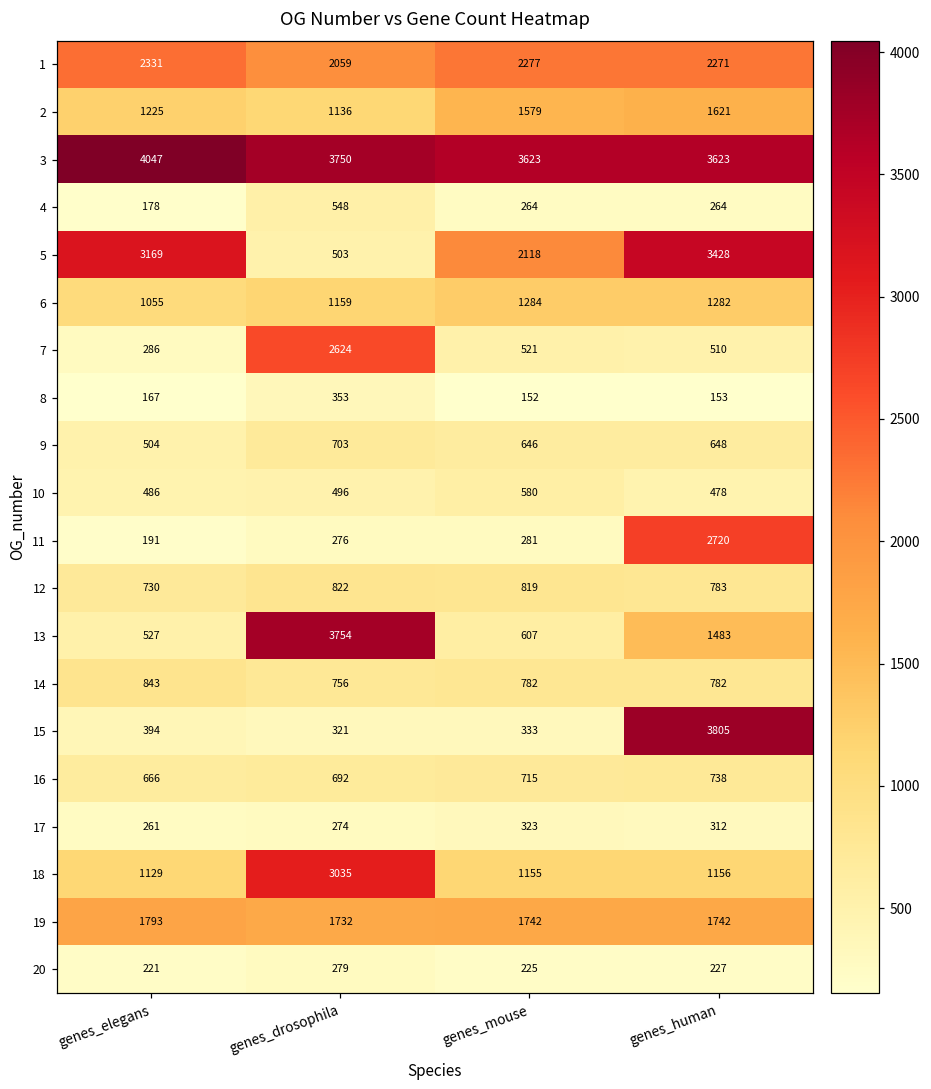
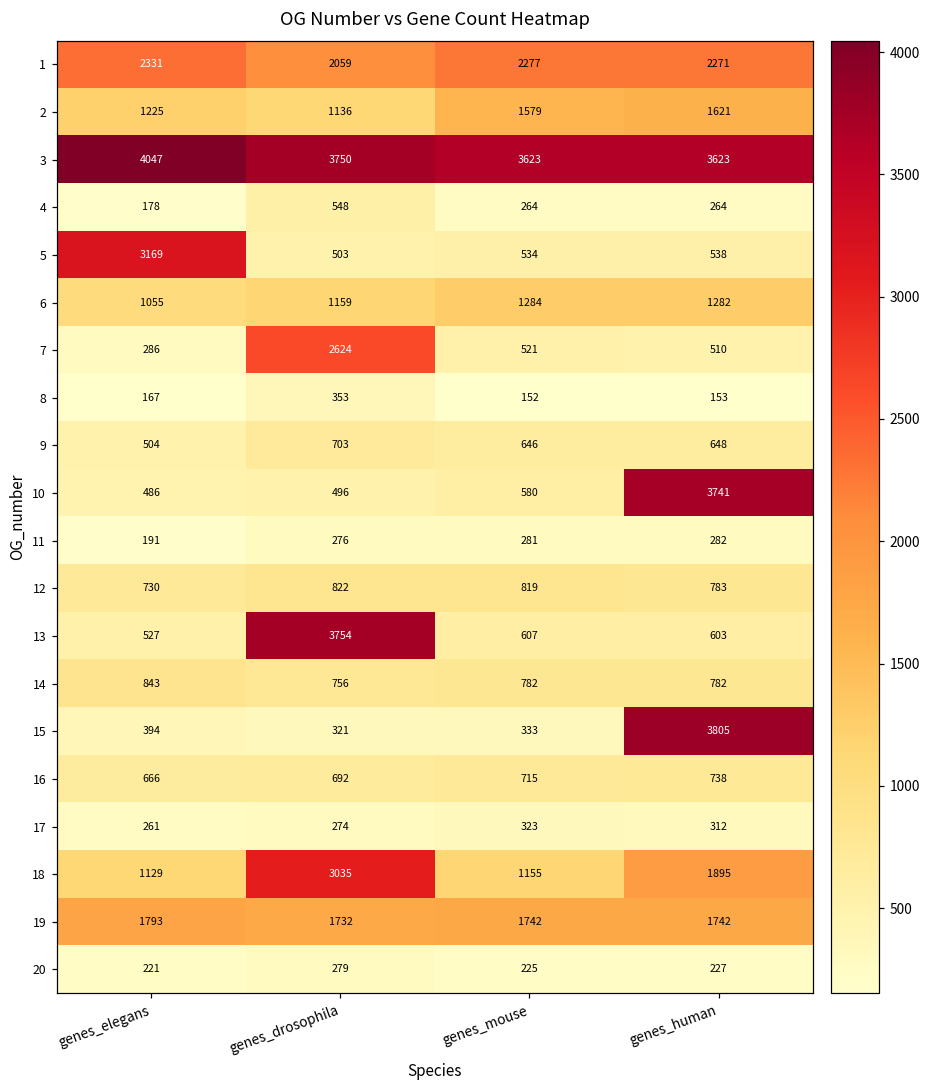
  {
    "1": {
      "genes_elegans": 2331,
      "genes_drosophila": 2059,
      "genes_mouse": 2277,
      "genes_human": 2271
    },
    "2": {
      "genes_elegans": 1225,
      "genes_drosophila": 1136,
      "genes_mouse": 1579,
      "genes_human": 1621
    },
    "3": {
      "genes_elegans": 4047,
      "genes_drosophila": 3750,
      "genes_mouse": 3623,
      "genes_human": 3623
    },
    "4": {
      "genes_elegans": 178,
      "genes_drosophila": 548,
      "genes_mouse": 264,
      "genes_human": 264
    },
    "5": {
      "genes_elegans": 3169,
      "genes_drosophila": 503,
-     "genes_mouse": 2118,
-     "genes_human": 3428
+     "genes_mouse": 534,
+     "genes_human": 538
    },
    "6": {
      "genes_elegans": 1055,
      "genes_drosophila": 1159,
      "genes_mouse": 1284,
      "genes_human": 1282
    },
    "7": {
      "genes_elegans": 286,
      "genes_drosophila": 2624,
      "genes_mouse": 521,
      "genes_human": 510
    },
    "8": {
      "genes_elegans": 167,
      "genes_drosophila": 353,
      "genes_mouse": 152,
      "genes_human": 153
    },
    "9": {
      "genes_elegans": 504,
      "genes_drosophila": 703,
      "genes_mouse": 646,
      "genes_human": 648
    },
    "10": {
      "genes_elegans": 486,
      "genes_drosophila": 496,
      "genes_mouse": 580,
-     "genes_human": 478
+     "genes_human": 3741
    },
    "11": {
      "genes_elegans": 191,
      "genes_drosophila": 276,
      "genes_mouse": 281,
-     "genes_human": 2720
+     "genes_human": 282
    },
    "12": {
      "genes_elegans": 730,
      "genes_drosophila": 822,
      "genes_mouse": 819,
      "genes_human": 783
    },
    "13": {
      "genes_elegans": 527,
      "genes_drosophila": 3754,
      "genes_mouse": 607,
-     "genes_human": 1483
+     "genes_human": 603
    },
    "14": {
      "genes_elegans": 843,
      "genes_drosophila": 756,
      "genes_mouse": 782,
      "genes_human": 782
    },
    "15": {
      "genes_elegans": 394,
      "genes_drosophila": 321,
      "genes_mouse": 333,
      "genes_human": 3805
    },
    "16": {
      "genes_elegans": 666,
      "genes_drosophila": 692,
      "genes_mouse": 715,
      "genes_human": 738
    },
    "17": {
      "genes_elegans": 261,
      "genes_drosophila": 274,
      "genes_mouse": 323,
      "genes_human": 312
    },
    "18": {
      "genes_elegans": 1129,
      "genes_drosophila": 3035,
      "genes_mouse": 1155,
-     "genes_human": 1156
+     "genes_human": 1895
    },
    "19": {
      "genes_elegans": 1793,
      "genes_drosophila": 1732,
      "genes_mouse": 1742,
      "genes_human": 1742
    },
    "20": {
      "genes_elegans": 221,
      "genes_drosophila": 279,
      "genes_mouse": 225,
      "genes_human": 227
    }
  }
